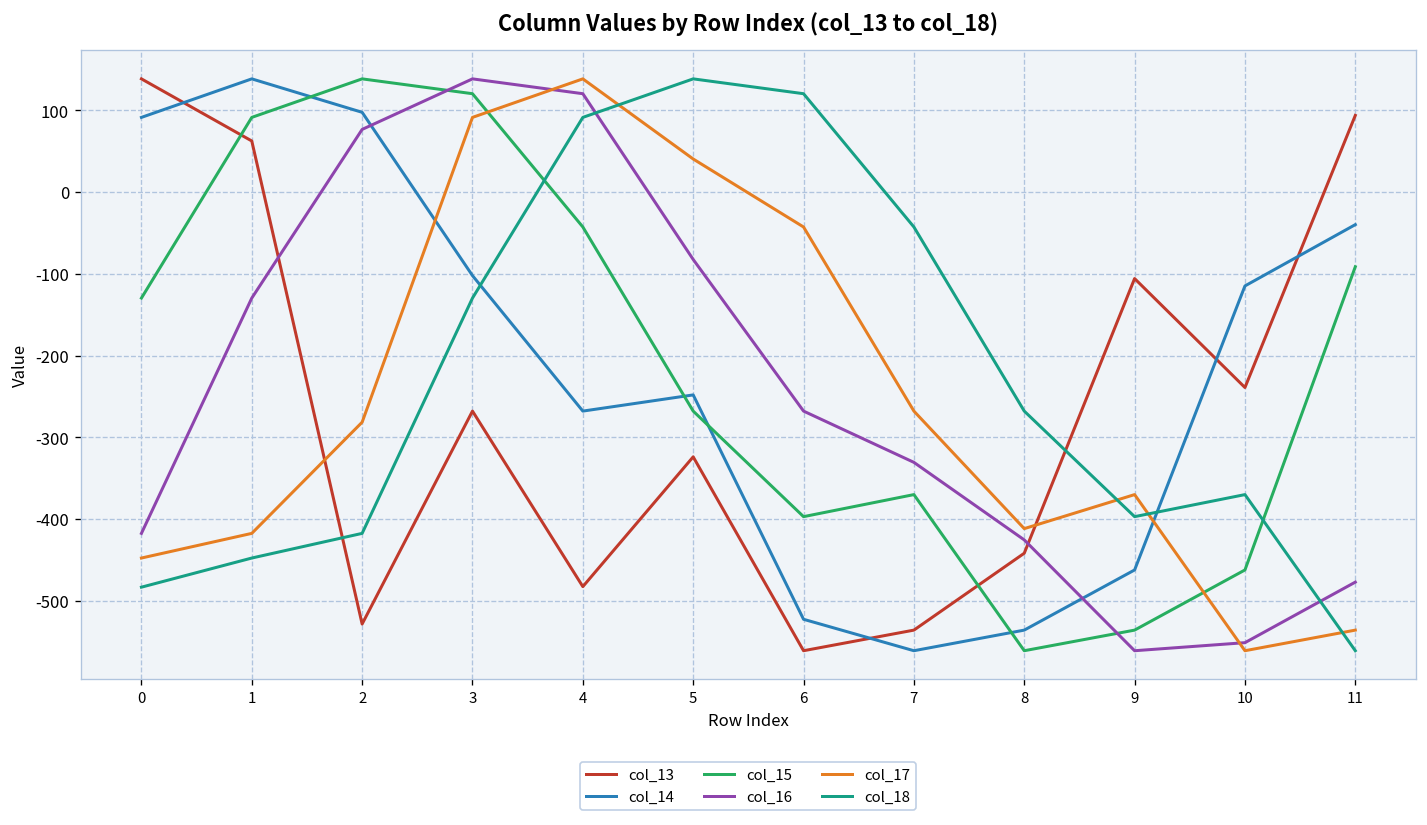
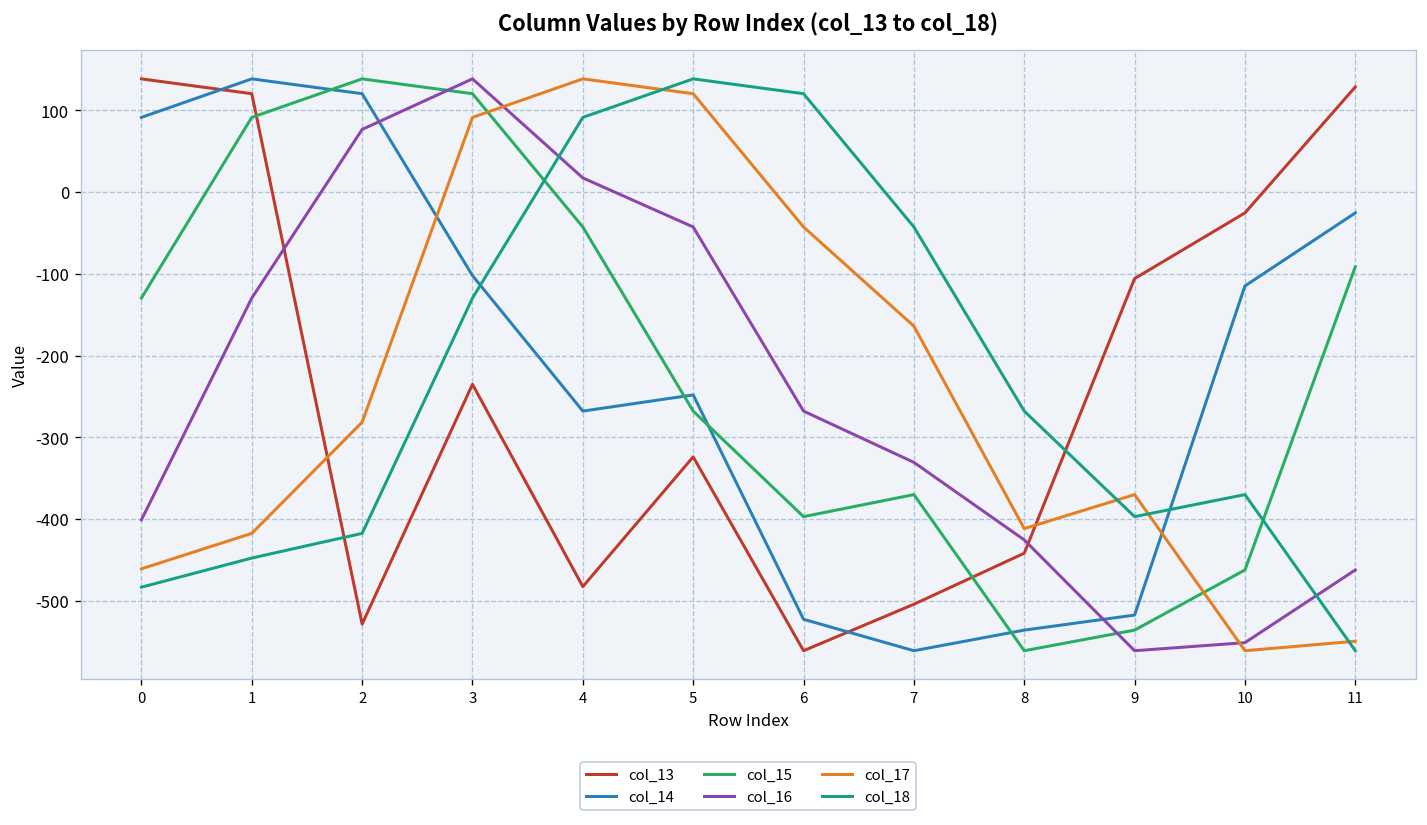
  {
    "col_13": {
      "0": 140,
-     "1": 60,
+     "1": 120,
      "2": -530,
-     "3": -270,
+     "3": -240,
      "4": -480,
      "5": -320,
      "6": -560,
-     "7": -540,
+     "7": -500,
      "8": -440,
      "9": -110,
-     "10": -240,
-     "11": 90
+     "10": -30,
+     "11": 130
    },
    "col_14": {
      "0": 90,
      "1": 140,
-     "2": 100,
+     "2": 120,
      "3": -100,
      "4": -270,
      "5": -250,
      "6": -520,
      "7": -560,
      "8": -540,
-     "9": -460,
+     "9": -520,
      "10": -110,
-     "11": -40
+     "11": -30
    },
    "col_16": {
-     "0": -420,
+     "0": -400,
      "1": -130,
      "2": 80,
      "3": 140,
-     "4": 120,
-     "5": -80,
+     "4": 20,
+     "5": -40,
      "6": -270,
      "7": -330,
      "8": -430,
      "9": -560,
      "10": -550,
-     "11": -480
+     "11": -460
    },
    "col_17": {
-     "0": -450,
+     "0": -460,
      "1": -420,
      "2": -280,
      "3": 90,
      "4": 140,
-     "5": 40,
+     "5": 120,
      "6": -40,
-     "7": -270,
+     "7": -160,
      "8": -410,
      "9": -370,
      "10": -560,
-     "11": -540
+     "11": -550
    }
  }
